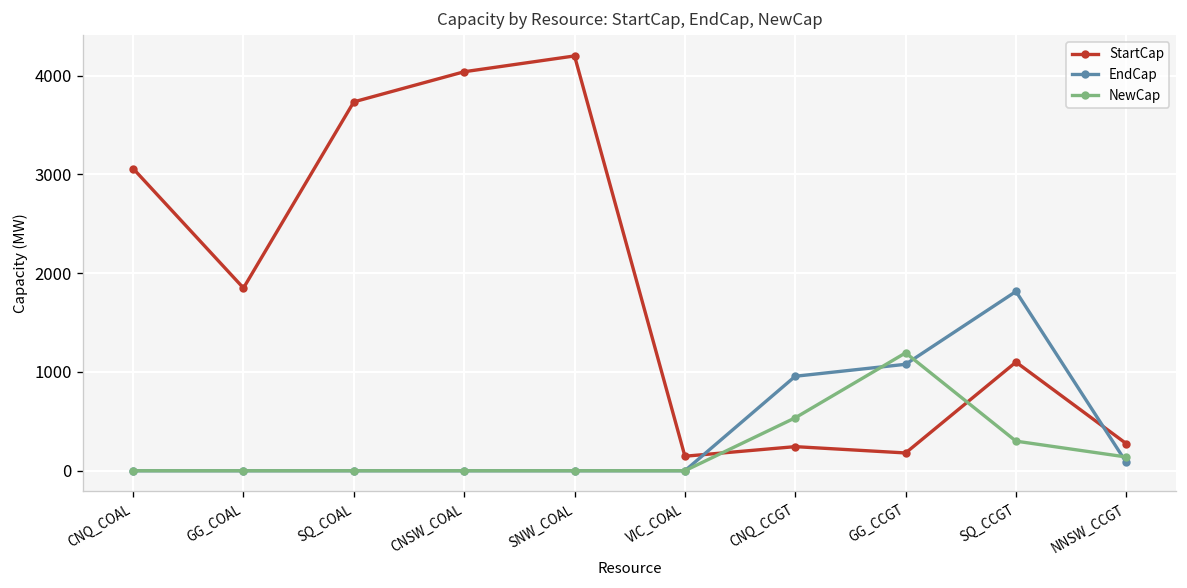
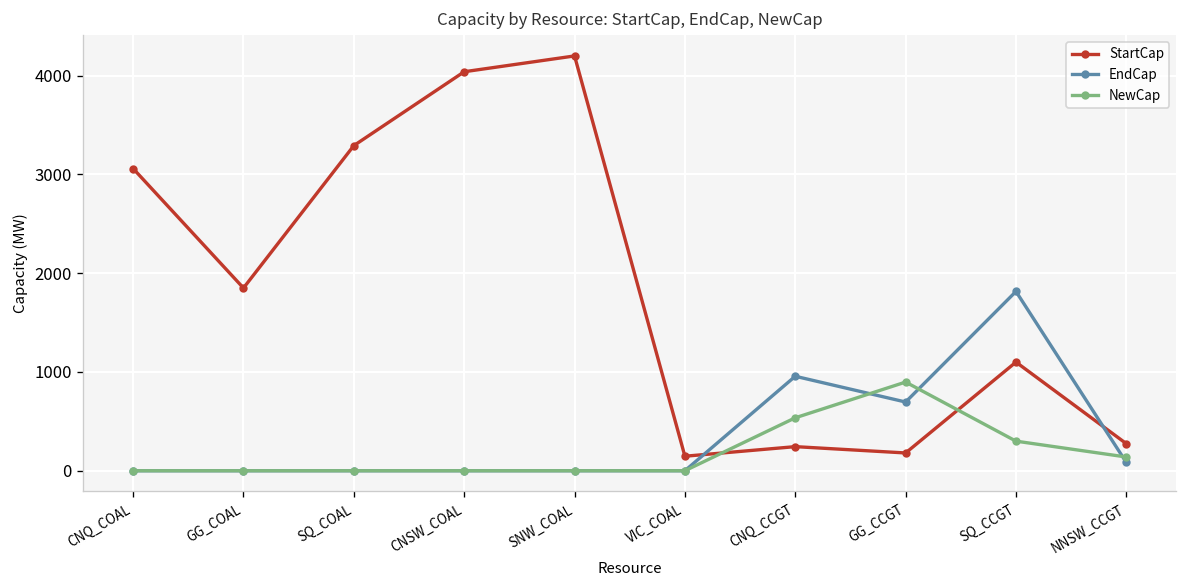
  {
    "StartCap": {
      "CNQ_COAL": 3100,
      "GG_COAL": 1900,
-     "SQ_COAL": 3700,
+     "SQ_COAL": 3300,
      "CNSW_COAL": 4000,
      "SNW_COAL": 4200,
      "VIC_COAL": 100,
      "CNQ_CCGT": 200,
      "GG_CCGT": 200,
      "SQ_CCGT": 1100,
      "NNSW_CCGT": 300
    },
    "EndCap": {
      "CNQ_CCGT": 1000,
-     "GG_CCGT": 1100,
+     "GG_CCGT": 700,
      "SQ_CCGT": 1800,
      "NNSW_CCGT": 100
    },
    "NewCap": {
      "CNQ_CCGT": 500,
-     "GG_CCGT": 1200,
+     "GG_CCGT": 900,
      "SQ_CCGT": 300,
      "NNSW_CCGT": 100
    }
  }
